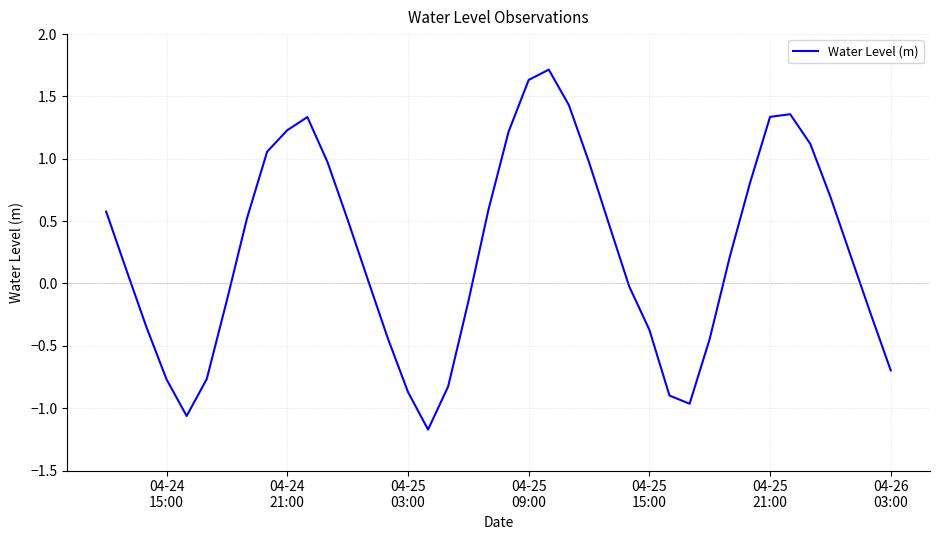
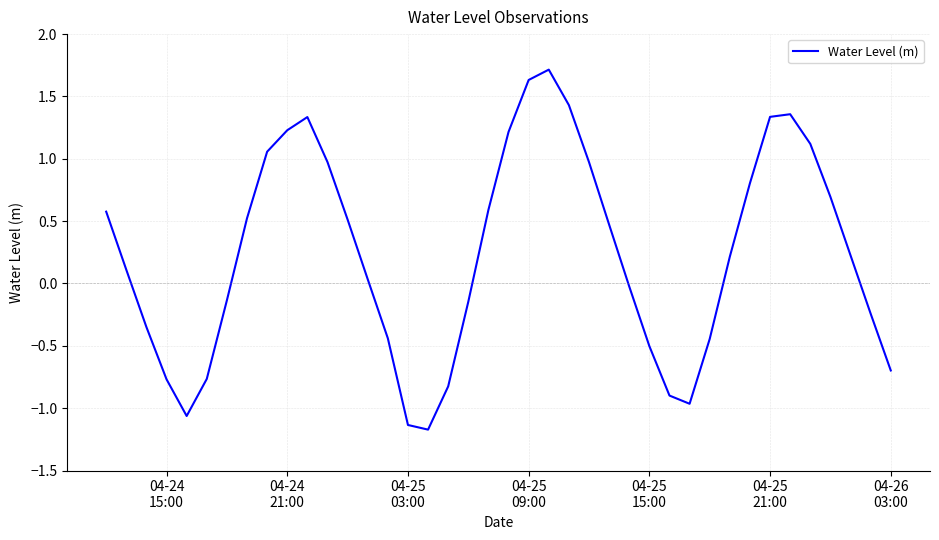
  {
    "04-24 15:00": -0.77,
    "04-24 21:00": 1.23,
-   "04-25 03:00": -0.87,
+   "04-25 03:00": -1.13,
    "04-25 09:00": 1.63,
-   "04-25 15:00": -0.37,
+   "04-25 15:00": -0.50,
    "04-25 21:00": 1.34,
    "04-26 03:00": -0.70
  }
